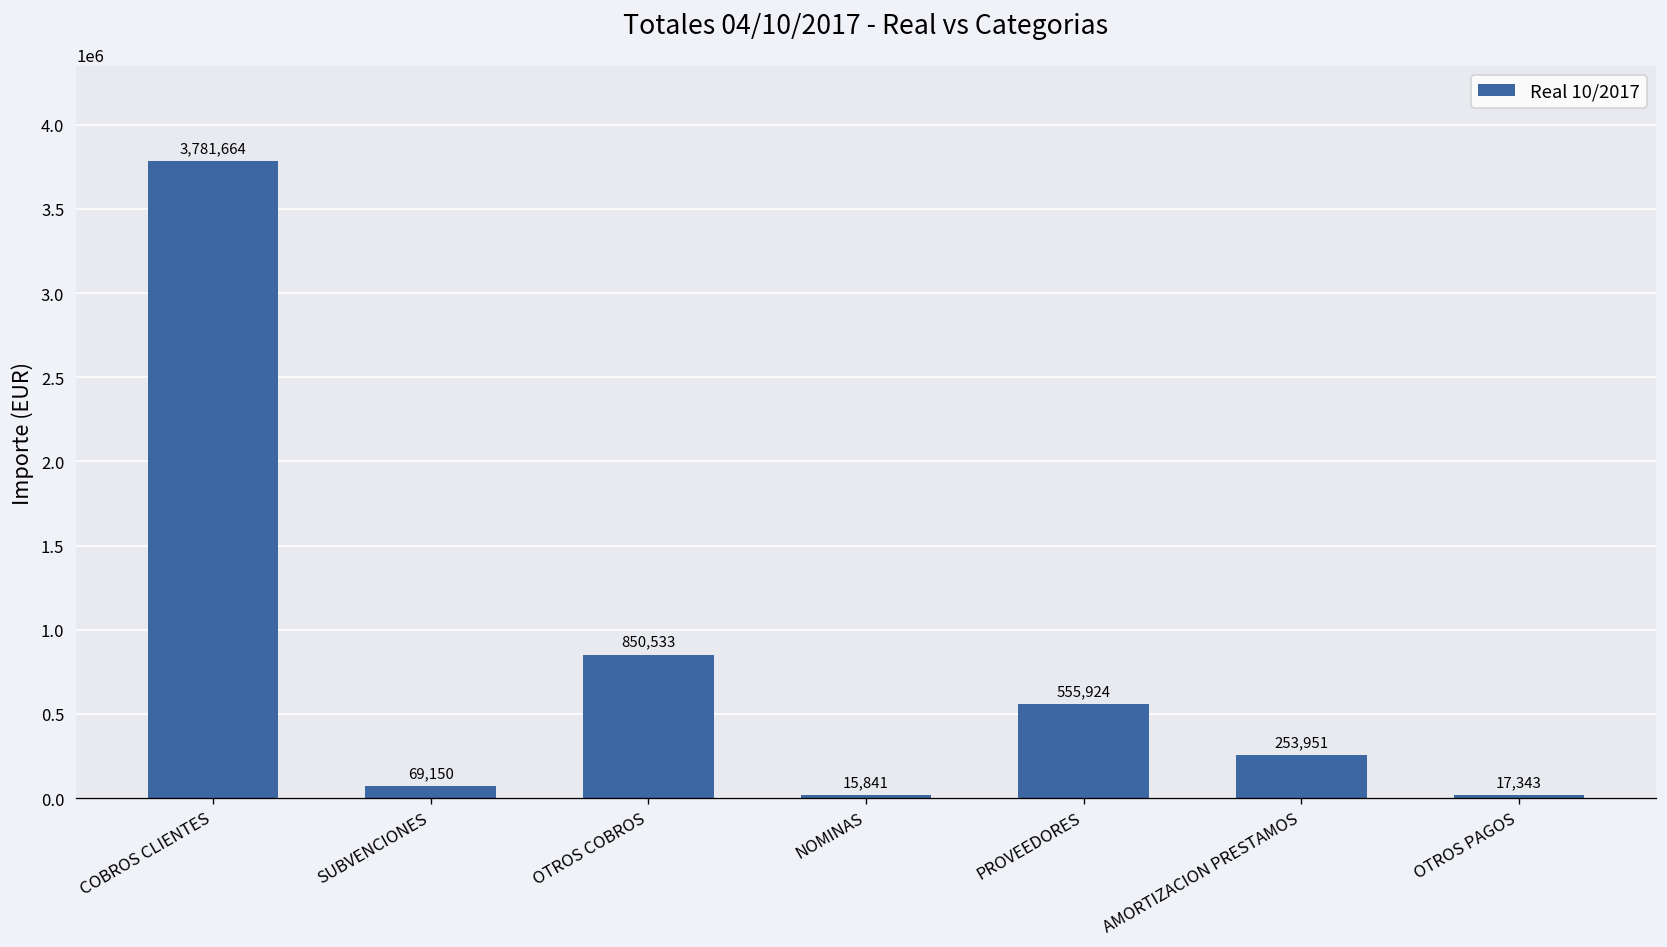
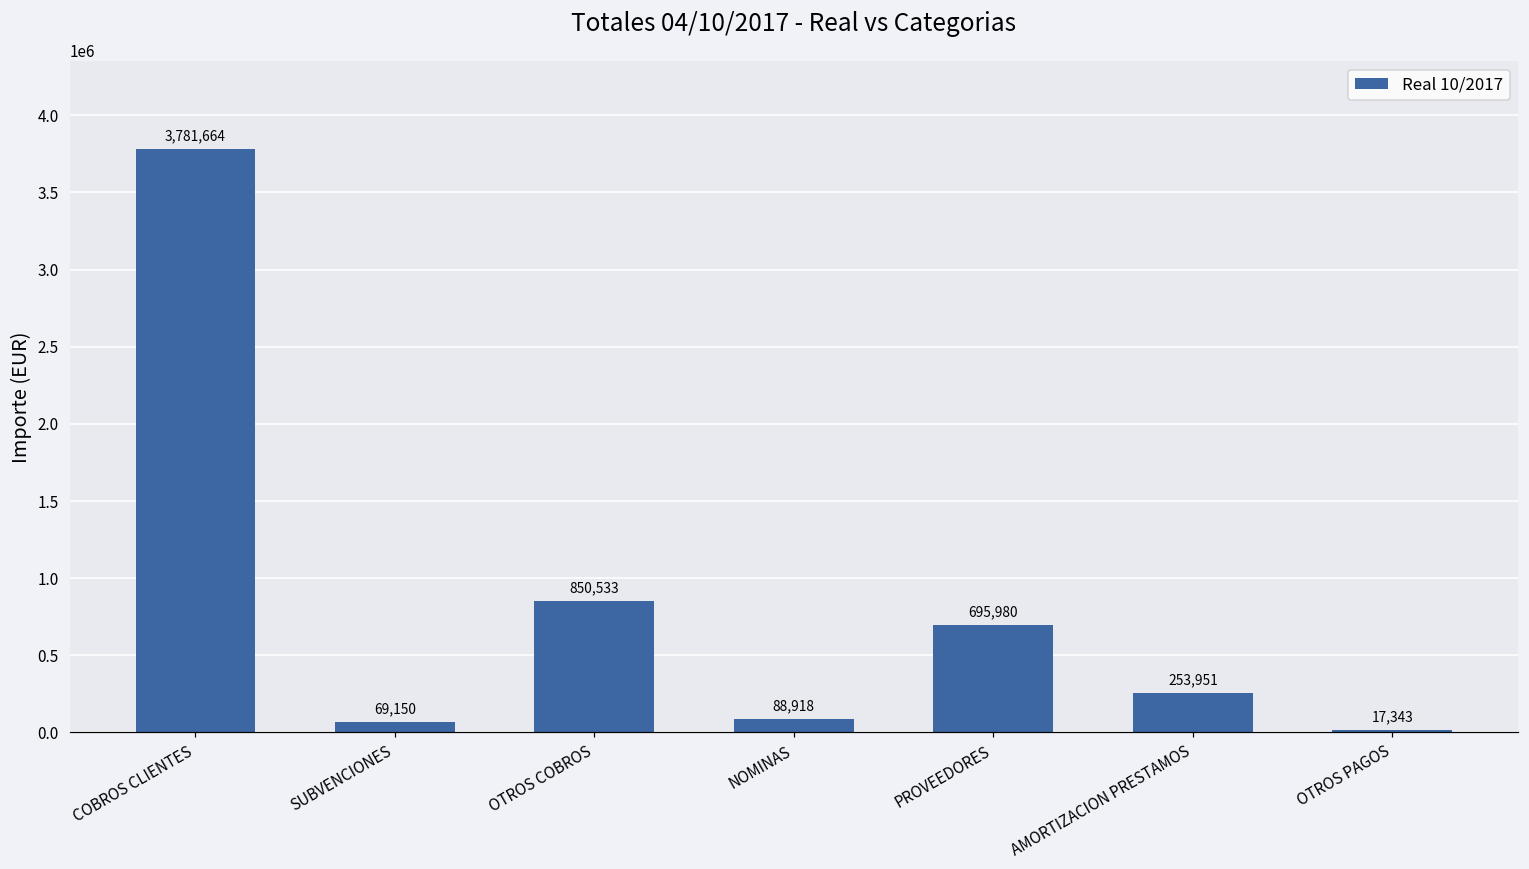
  {
    "COBROS CLIENTES": "3,781,664",
    "SUBVENCIONES": "69,150",
    "OTROS COBROS": "850,533",
-   "NOMINAS": "15,841",
-   "PROVEEDORES": "555,924",
+   "NOMINAS": "88,918",
+   "PROVEEDORES": "695,980",
    "AMORTIZACION PRESTAMOS": "253,951",
    "OTROS PAGOS": "17,343"
  }
